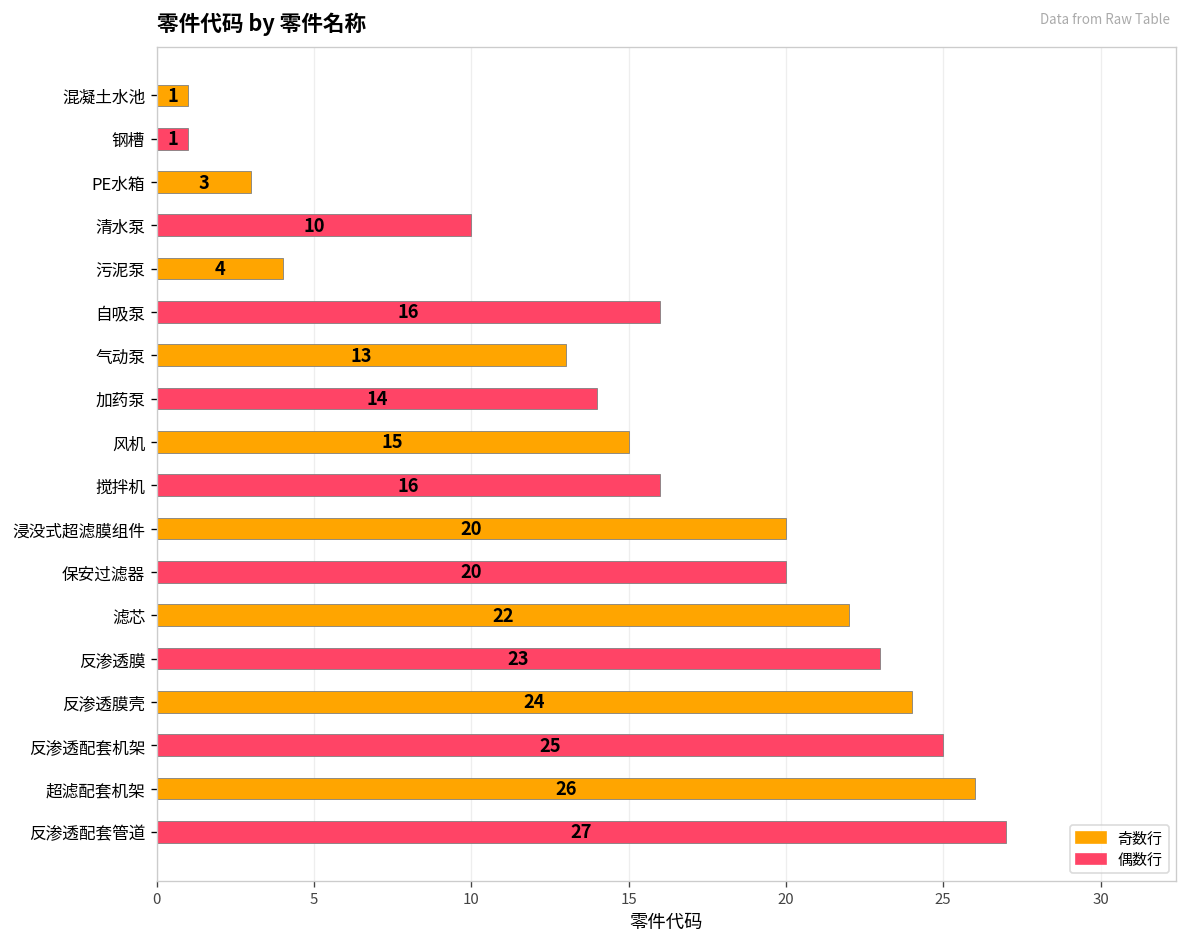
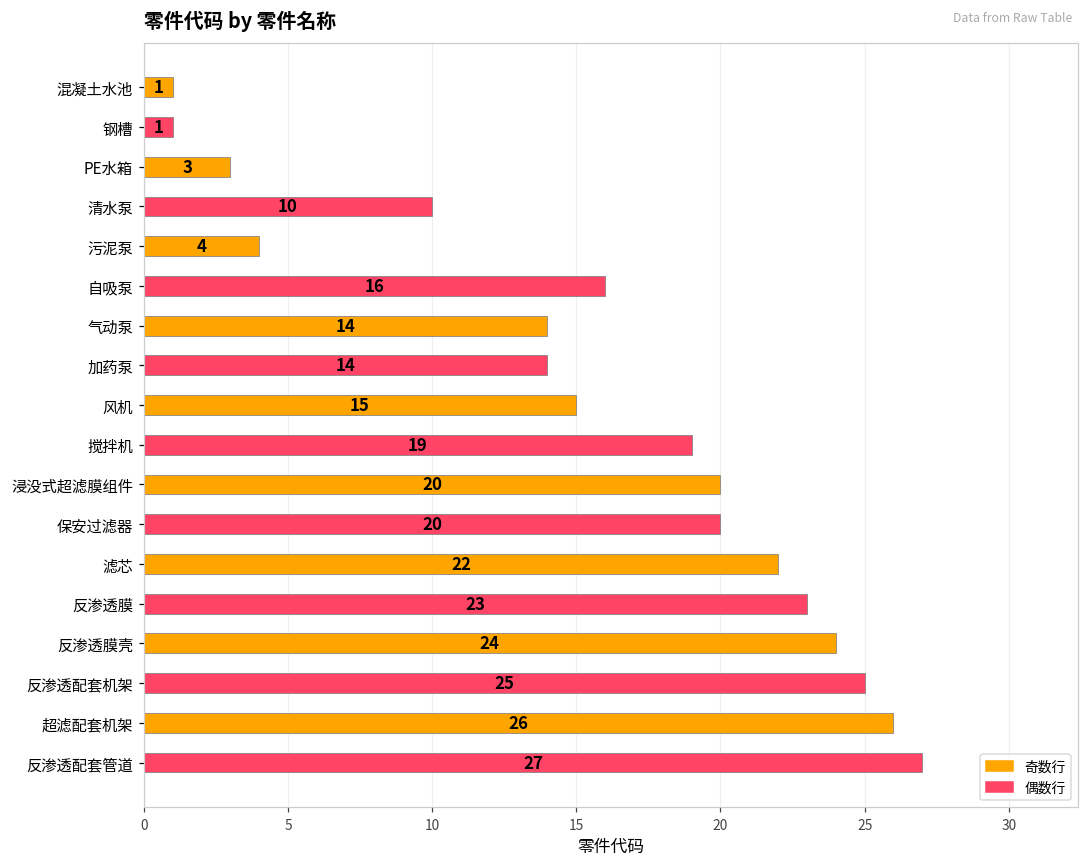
  {
    "混凝土水池": 1,
    "钢槽": 1,
    "PE水箱": 3,
    "清水泵": 10,
    "污泥泵": 4,
    "自吸泵": 16,
-   "气动泵": 13,
+   "气动泵": 14,
    "加药泵": 14,
    "风机": 15,
-   "搅拌机": 16,
+   "搅拌机": 19,
    "浸没式超滤膜组件": 20,
    "保安过滤器": 20,
    "滤芯": 22,
    "反渗透膜": 23,
    "反渗透膜壳": 24,
    "反渗透配套机架": 25,
    "超滤配套机架": 26,
    "反渗透配套管道": 27
  }
